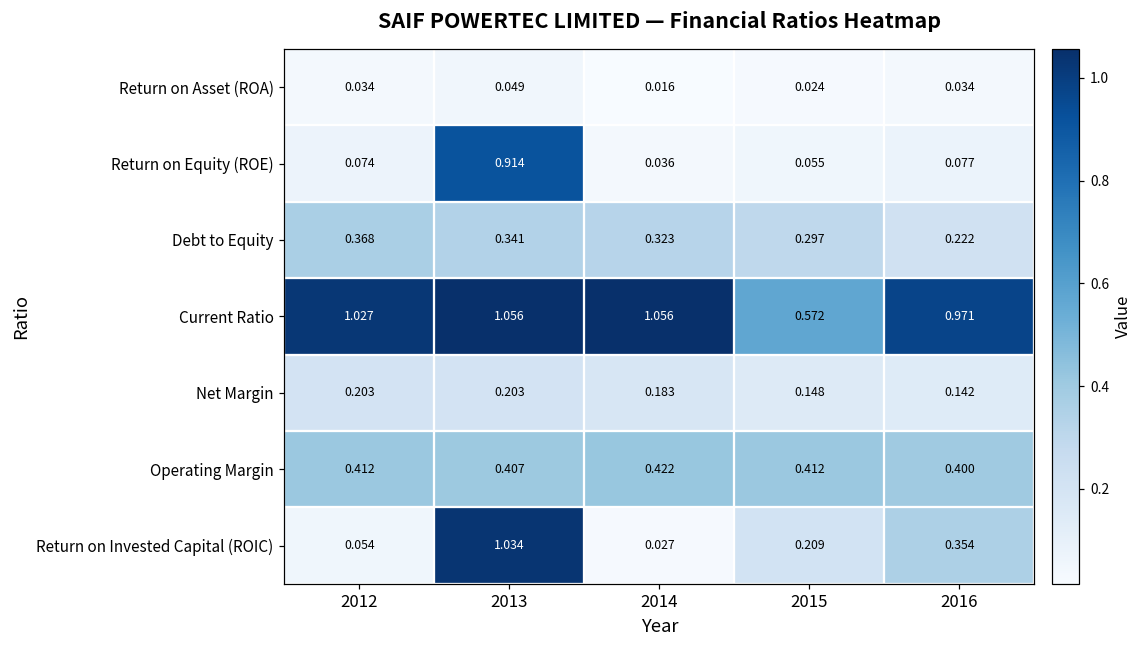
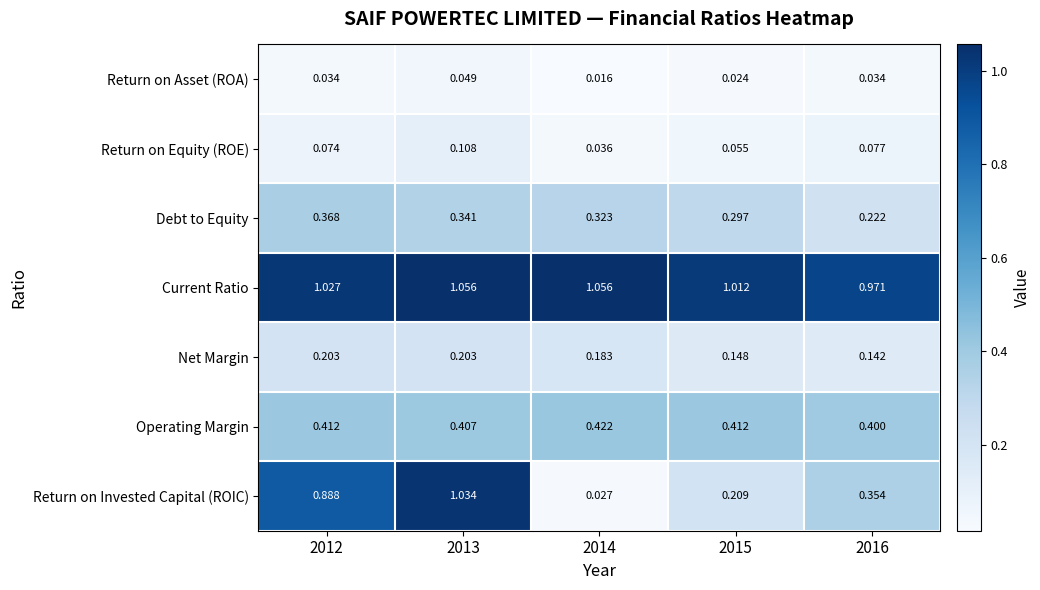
  {
    "Return on Asset (ROA)": {
      "2012": 0.034,
      "2013": 0.049,
      "2014": 0.016,
      "2015": 0.024,
      "2016": 0.034
    },
    "Return on Equity (ROE)": {
      "2012": 0.074,
-     "2013": 0.914,
+     "2013": 0.108,
      "2014": 0.036,
      "2015": 0.055,
      "2016": 0.077
    },
    "Debt to Equity": {
      "2012": 0.368,
      "2013": 0.341,
      "2014": 0.323,
      "2015": 0.297,
      "2016": 0.222
    },
    "Current Ratio": {
      "2012": 1.027,
      "2013": 1.056,
      "2014": 1.056,
-     "2015": 0.572,
+     "2015": 1.012,
      "2016": 0.971
    },
    "Net Margin": {
      "2012": 0.203,
      "2013": 0.203,
      "2014": 0.183,
      "2015": 0.148,
      "2016": 0.142
    },
    "Operating Margin": {
      "2012": 0.412,
      "2013": 0.407,
      "2014": 0.422,
      "2015": 0.412,
      "2016": 0.400
    },
    "Return on Invested Capital (ROIC)": {
-     "2012": 0.054,
+     "2012": 0.888,
      "2013": 1.034,
      "2014": 0.027,
      "2015": 0.209,
      "2016": 0.354
    }
  }
